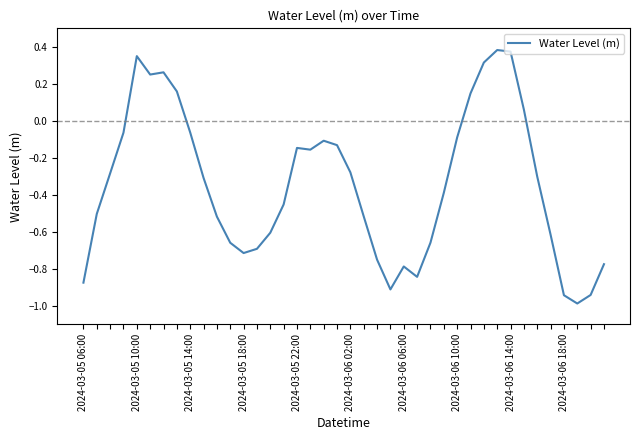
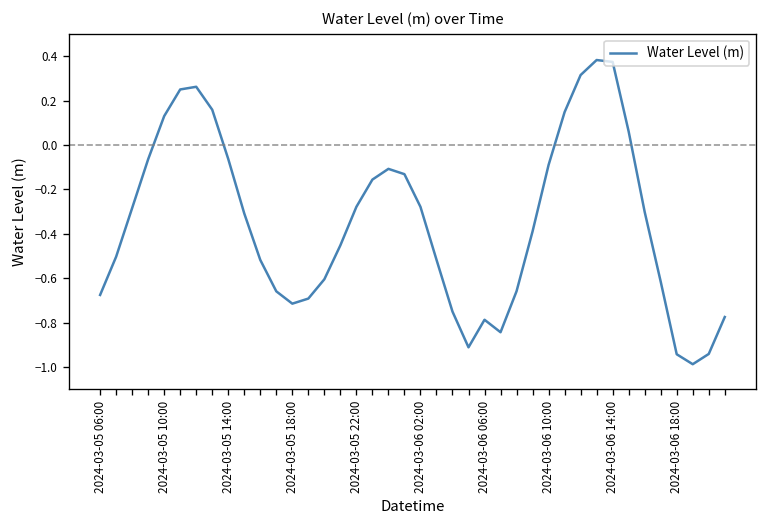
  {
-   "2024-03-05 06:00": -0.87,
-   "2024-03-05 10:00": 0.35,
+   "2024-03-05 06:00": -0.68,
+   "2024-03-05 10:00": 0.13,
    "2024-03-05 14:00": -0.06,
    "2024-03-05 18:00": -0.71,
-   "2024-03-05 22:00": -0.15,
+   "2024-03-05 22:00": -0.28,
    "2024-03-06 02:00": -0.28,
    "2024-03-06 06:00": -0.79,
    "2024-03-06 10:00": -0.09,
    "2024-03-06 18:00": -0.94
  }
